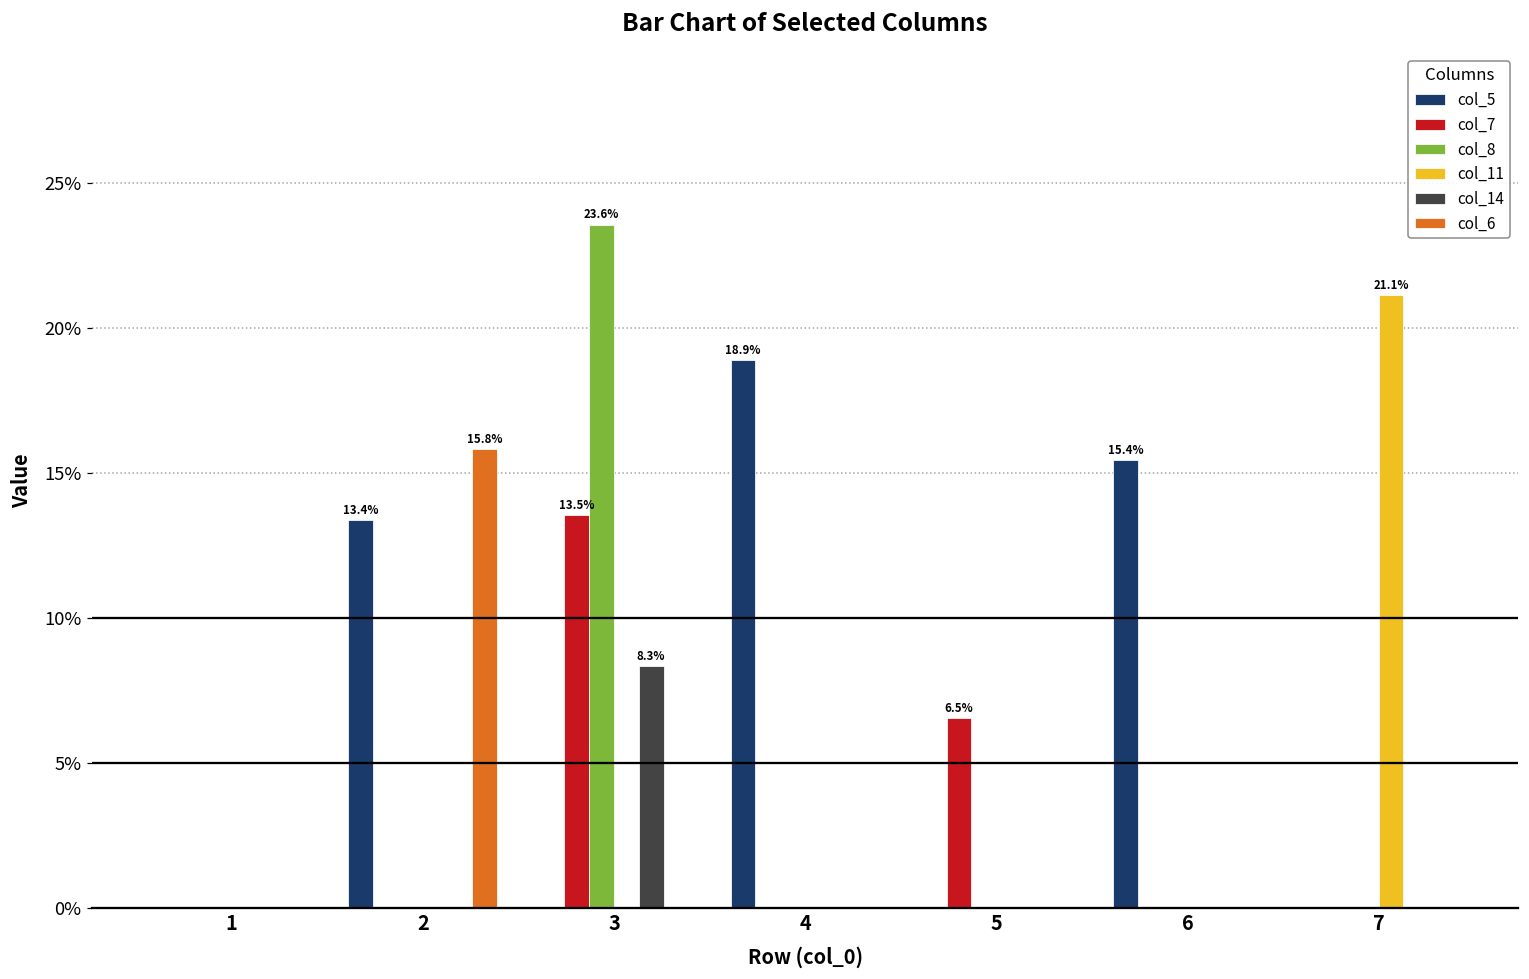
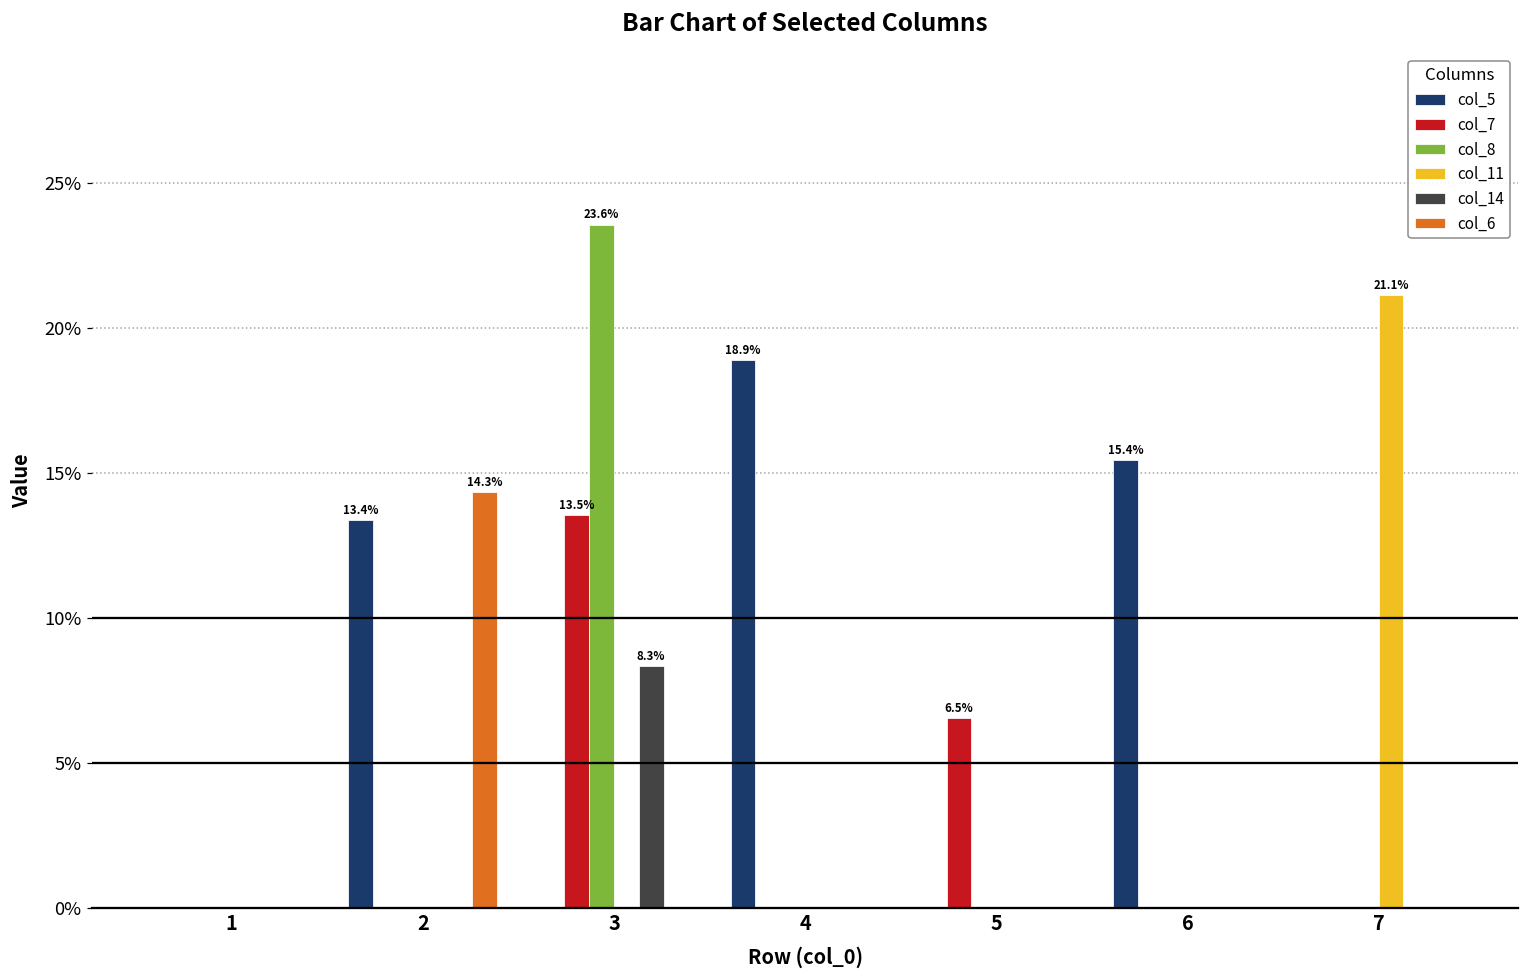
  {
    "col_7": {
      "3": "13.5%",
      "5": "6.5%"
    },
    "col_8": {
      "3": "23.6%"
    },
    "col_11": {
      "7": "21.1%"
    },
    "col_6": {
-     "2": "15.8%"
+     "2": "14.3%"
    }
  }
